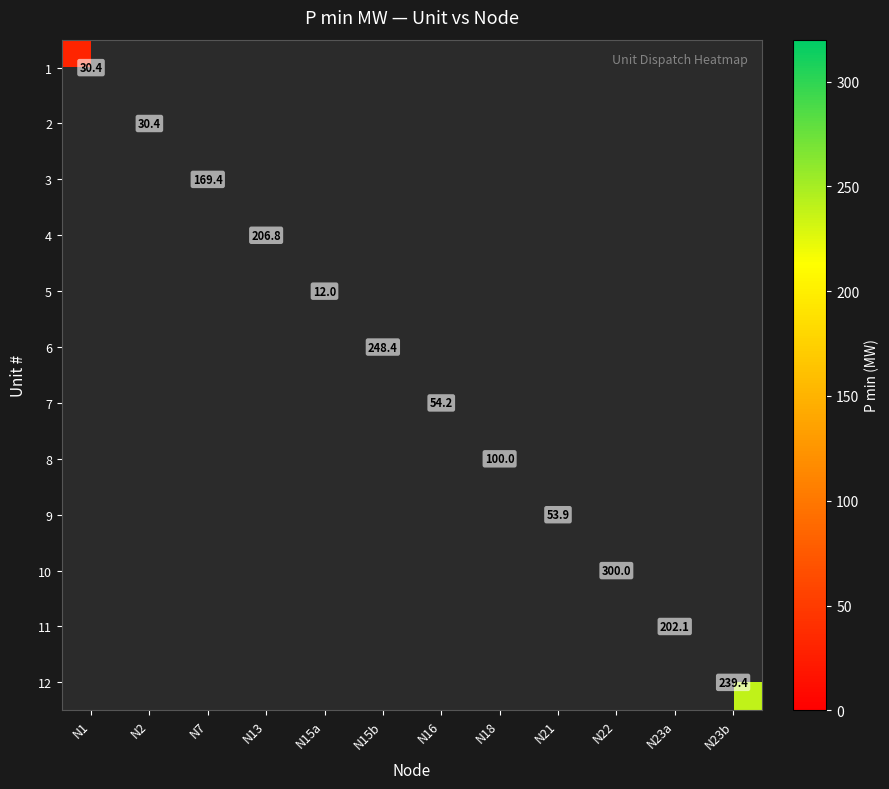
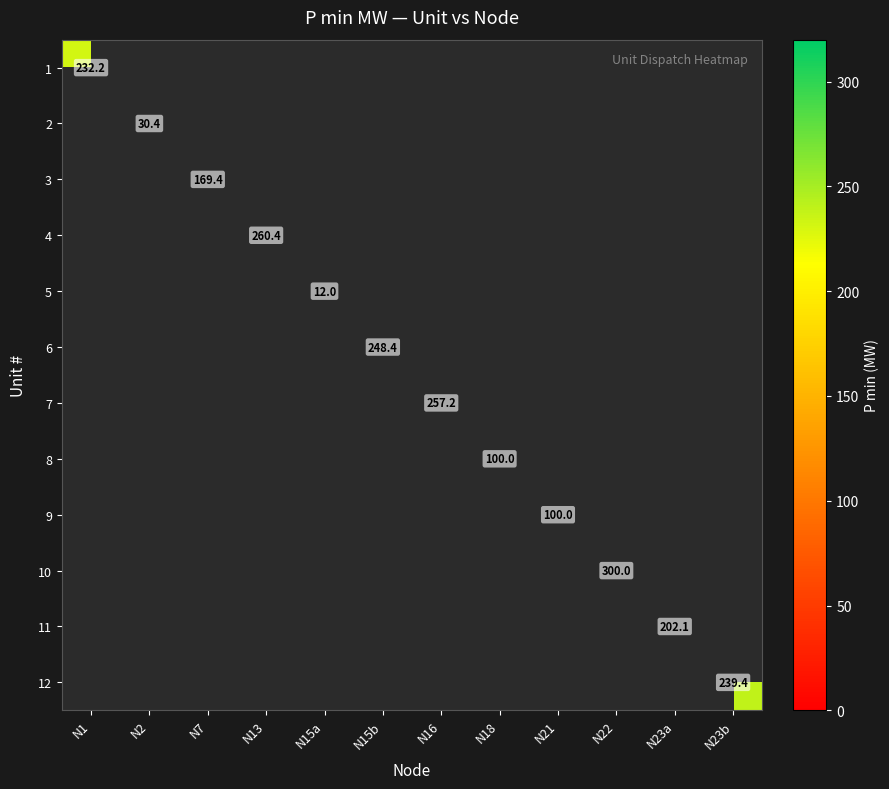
  {
    "1": {
-     "N1": 30.4
+     "N1": 232.2
    },
    "4": {
-     "N13": 206.8
+     "N13": 260.4
    },
    "7": {
-     "N16": 54.2
+     "N16": 257.2
    },
    "9": {
-     "N21": 53.9
+     "N21": 100.0
    }
  }
